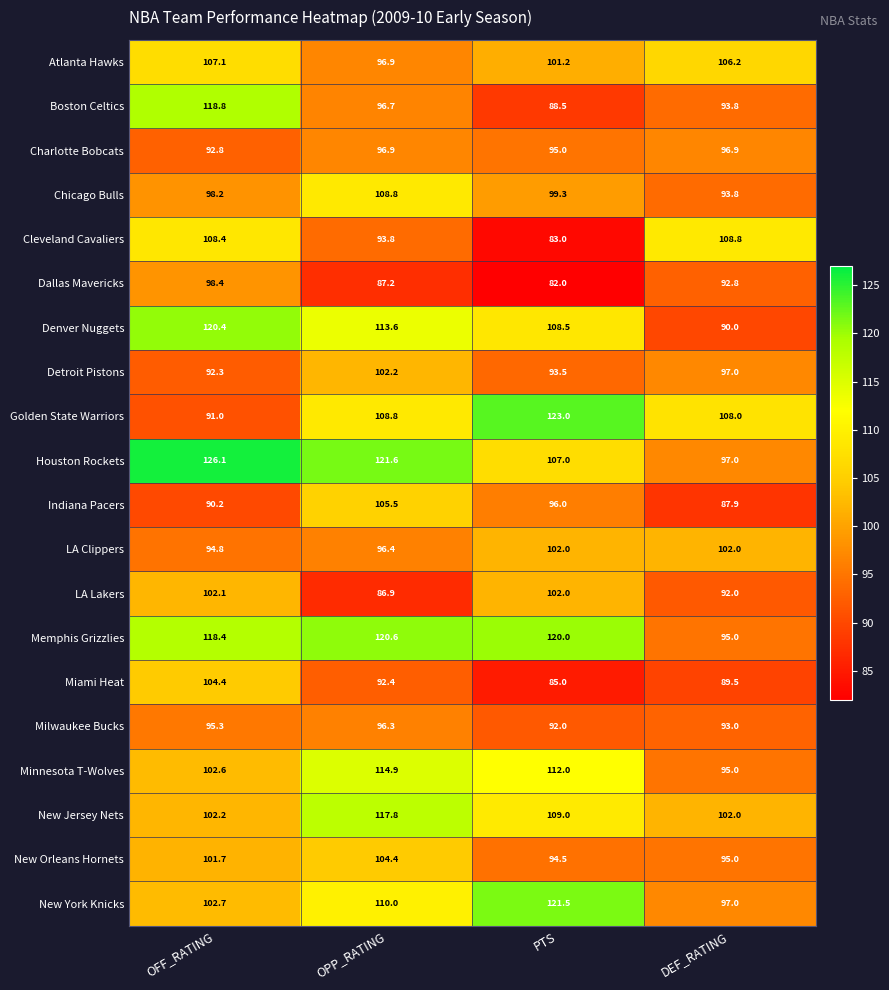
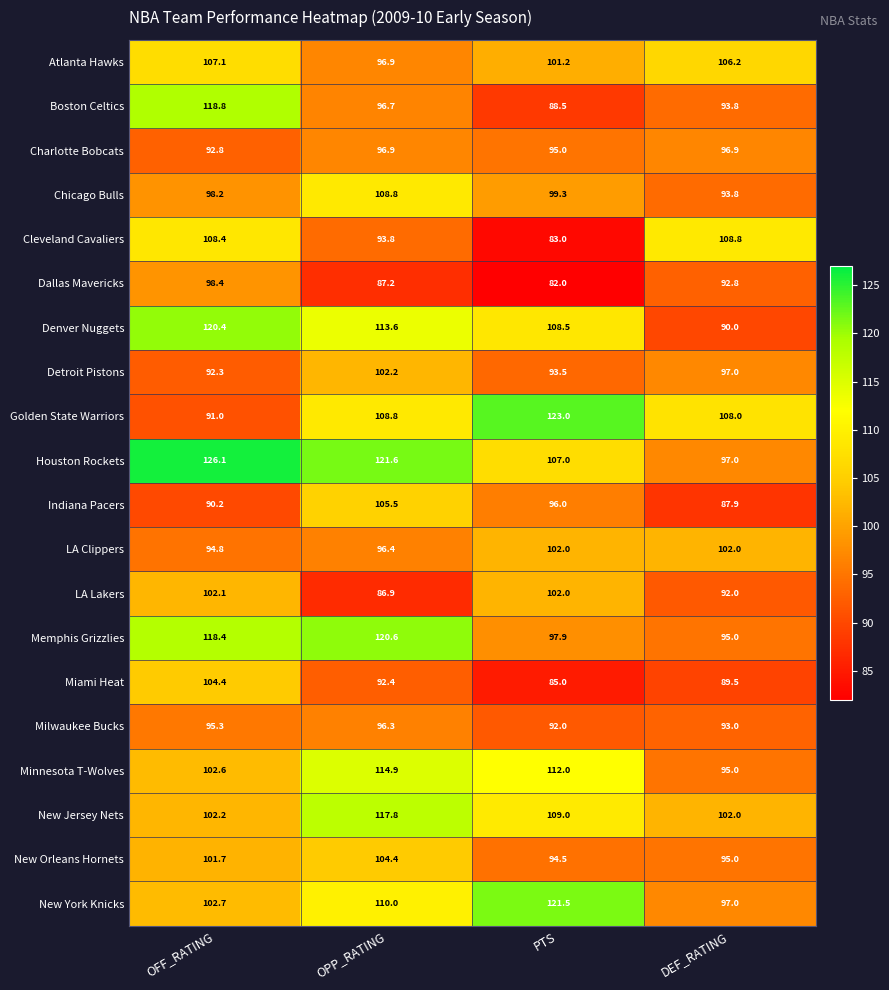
  {
    "Atlanta Hawks": {
      "OFF_RATING": 107.1,
      "OPP_RATING": 96.9,
      "PTS": 101.2,
      "DEF_RATING": 106.2
    },
    "Boston Celtics": {
      "OFF_RATING": 118.8,
      "OPP_RATING": 96.7,
      "PTS": 88.5,
      "DEF_RATING": 93.8
    },
    "Charlotte Bobcats": {
      "OFF_RATING": 92.8,
      "OPP_RATING": 96.9,
      "PTS": 95.0,
      "DEF_RATING": 96.9
    },
    "Chicago Bulls": {
      "OFF_RATING": 98.2,
      "OPP_RATING": 108.8,
      "PTS": 99.3,
      "DEF_RATING": 93.8
    },
    "Cleveland Cavaliers": {
      "OFF_RATING": 108.4,
      "OPP_RATING": 93.8,
      "PTS": 83.0,
      "DEF_RATING": 108.8
    },
    "Dallas Mavericks": {
      "OFF_RATING": 98.4,
      "OPP_RATING": 87.2,
      "PTS": 82.0,
      "DEF_RATING": 92.8
    },
    "Denver Nuggets": {
      "OFF_RATING": 120.4,
      "OPP_RATING": 113.6,
      "PTS": 108.5,
      "DEF_RATING": 90.0
    },
    "Detroit Pistons": {
      "OFF_RATING": 92.3,
      "OPP_RATING": 102.2,
      "PTS": 93.5,
      "DEF_RATING": 97.0
    },
    "Golden State Warriors": {
      "OFF_RATING": 91.0,
      "OPP_RATING": 108.8,
      "PTS": 123.0,
      "DEF_RATING": 108.0
    },
    "Houston Rockets": {
      "OFF_RATING": 126.1,
      "OPP_RATING": 121.6,
      "PTS": 107.0,
      "DEF_RATING": 97.0
    },
    "Indiana Pacers": {
      "OFF_RATING": 90.2,
      "OPP_RATING": 105.5,
      "PTS": 96.0,
      "DEF_RATING": 87.9
    },
    "LA Clippers": {
      "OFF_RATING": 94.8,
      "OPP_RATING": 96.4,
      "PTS": 102.0,
      "DEF_RATING": 102.0
    },
    "LA Lakers": {
      "OFF_RATING": 102.1,
      "OPP_RATING": 86.9,
      "PTS": 102.0,
      "DEF_RATING": 92.0
    },
    "Memphis Grizzlies": {
      "OFF_RATING": 118.4,
      "OPP_RATING": 120.6,
-     "PTS": 120.0,
+     "PTS": 97.9,
      "DEF_RATING": 95.0
    },
    "Miami Heat": {
      "OFF_RATING": 104.4,
      "OPP_RATING": 92.4,
      "PTS": 85.0,
      "DEF_RATING": 89.5
    },
    "Milwaukee Bucks": {
      "OFF_RATING": 95.3,
      "OPP_RATING": 96.3,
      "PTS": 92.0,
      "DEF_RATING": 93.0
    },
    "Minnesota T-Wolves": {
      "OFF_RATING": 102.6,
      "OPP_RATING": 114.9,
      "PTS": 112.0,
      "DEF_RATING": 95.0
    },
    "New Jersey Nets": {
      "OFF_RATING": 102.2,
      "OPP_RATING": 117.8,
      "PTS": 109.0,
      "DEF_RATING": 102.0
    },
    "New Orleans Hornets": {
      "OFF_RATING": 101.7,
      "OPP_RATING": 104.4,
      "PTS": 94.5,
      "DEF_RATING": 95.0
    },
    "New York Knicks": {
      "OFF_RATING": 102.7,
      "OPP_RATING": 110.0,
      "PTS": 121.5,
      "DEF_RATING": 97.0
    }
  }
